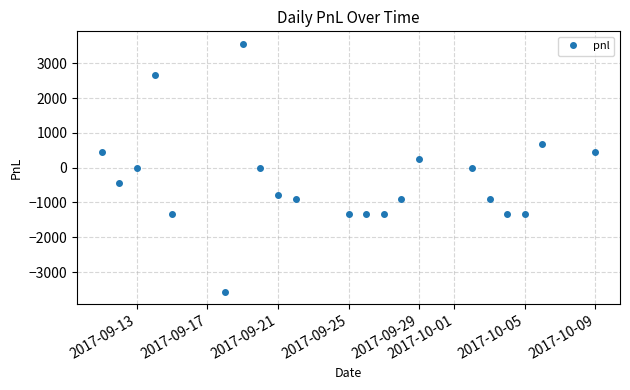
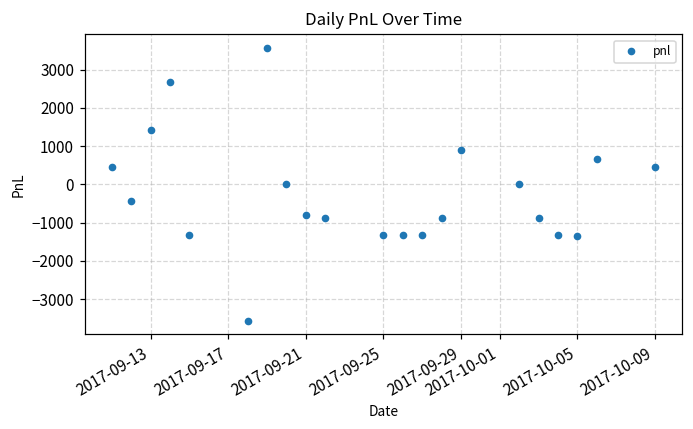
  {
-   "2017-09-13": 0,
+   "2017-09-13": 1400,
    "2017-09-21": -800,
    "2017-09-25": -1300,
-   "2017-09-29": 200,
+   "2017-09-29": 900,
    "2017-10-05": -1300,
    "2017-10-09": 400
  }
